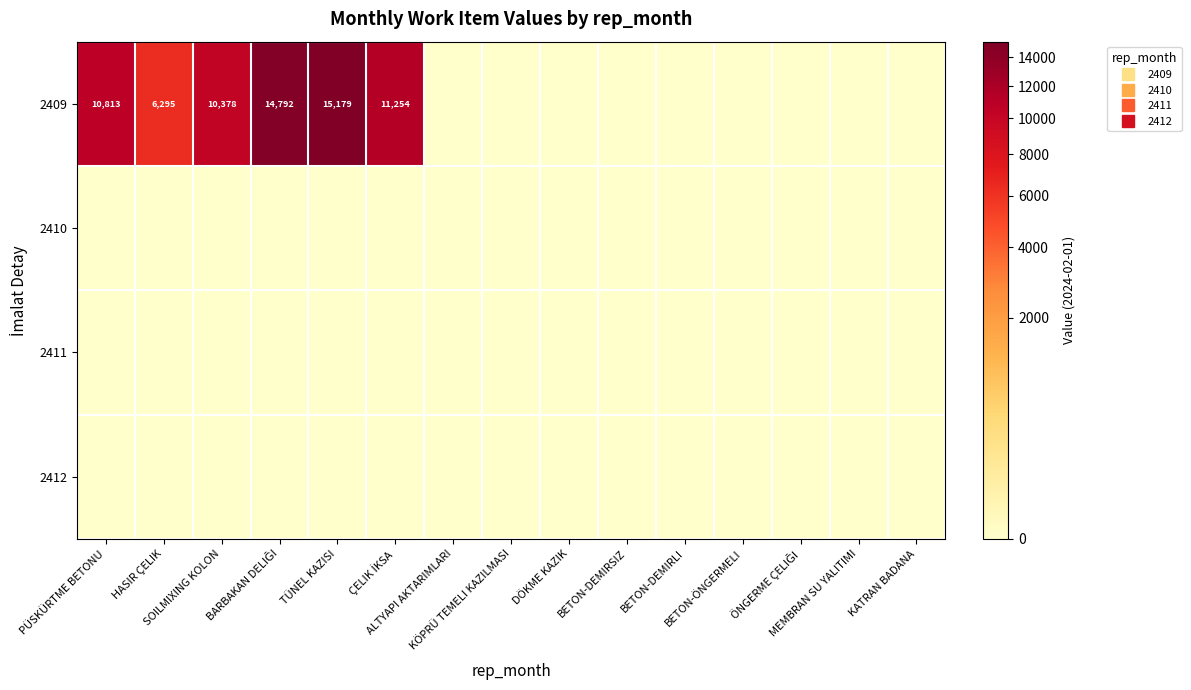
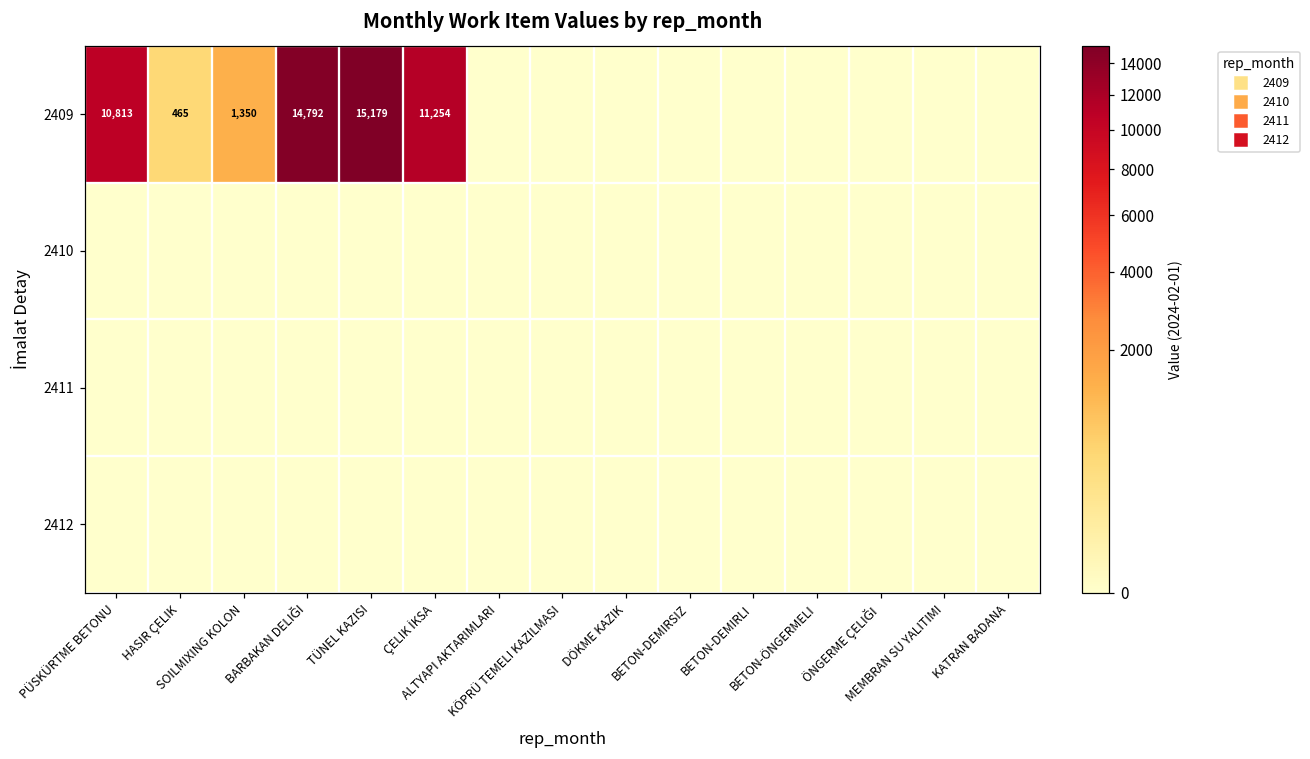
  {
    "2409": {
      "PÜSKÜRTME BETONU": "10,813",
-     "HASIR ÇELIK": "6,295",
-     "SOILMIXING KOLON": "10,378",
+     "HASIR ÇELIK": "465",
+     "SOILMIXING KOLON": "1,350",
      "BARBAKAN DELIĞI": "14,792",
      "TÜNEL KAZISI": "15,179",
      "ÇELIK İKSA": "11,254"
    }
  }
